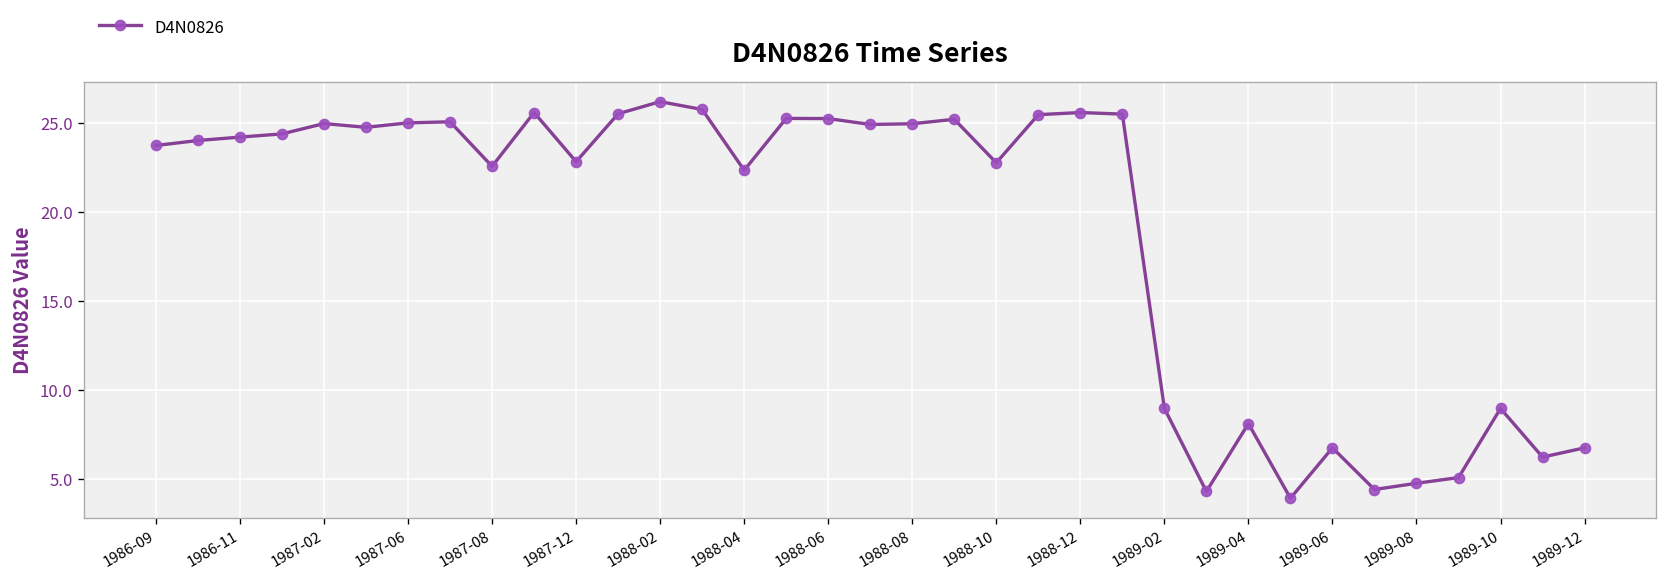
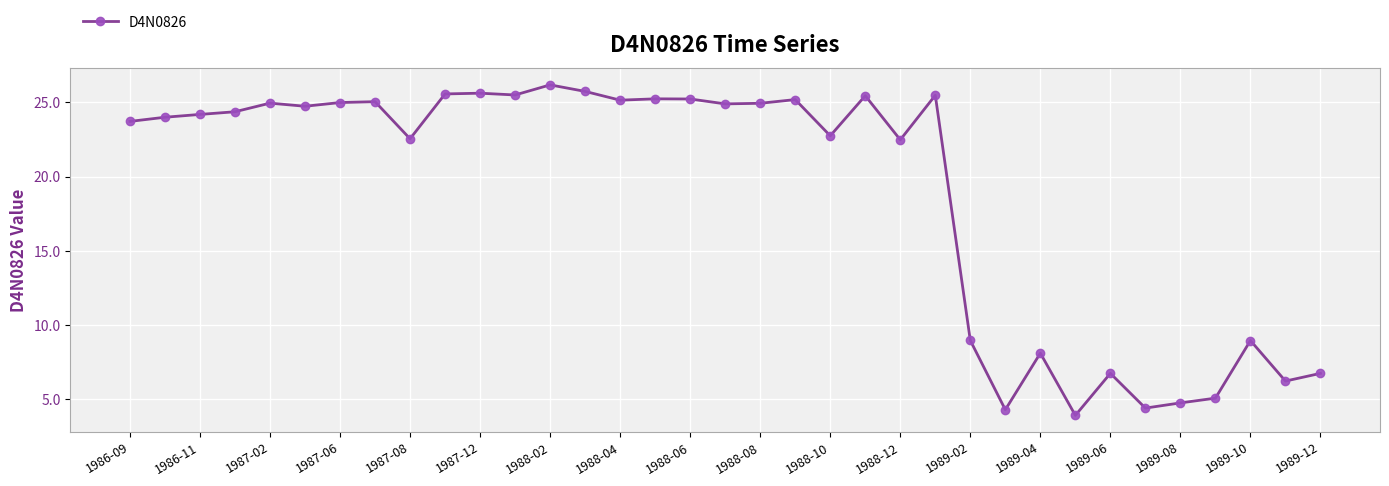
  {
    "1986-09": 23.7,
    "1986-11": 24.2,
    "1987-02": 25.0,
    "1987-06": 25.0,
    "1987-08": 22.6,
-   "1987-12": 22.8,
+   "1987-12": 25.6,
    "1988-02": 26.2,
-   "1988-04": 22.3,
+   "1988-04": 25.2,
    "1988-06": 25.2,
    "1988-08": 24.9,
    "1988-10": 22.8,
-   "1988-12": 25.6,
+   "1988-12": 22.5,
    "1989-02": 9.0,
    "1989-04": 8.1,
    "1989-06": 6.8,
    "1989-08": 4.8,
    "1989-10": 9.0,
    "1989-12": 6.8
  }
